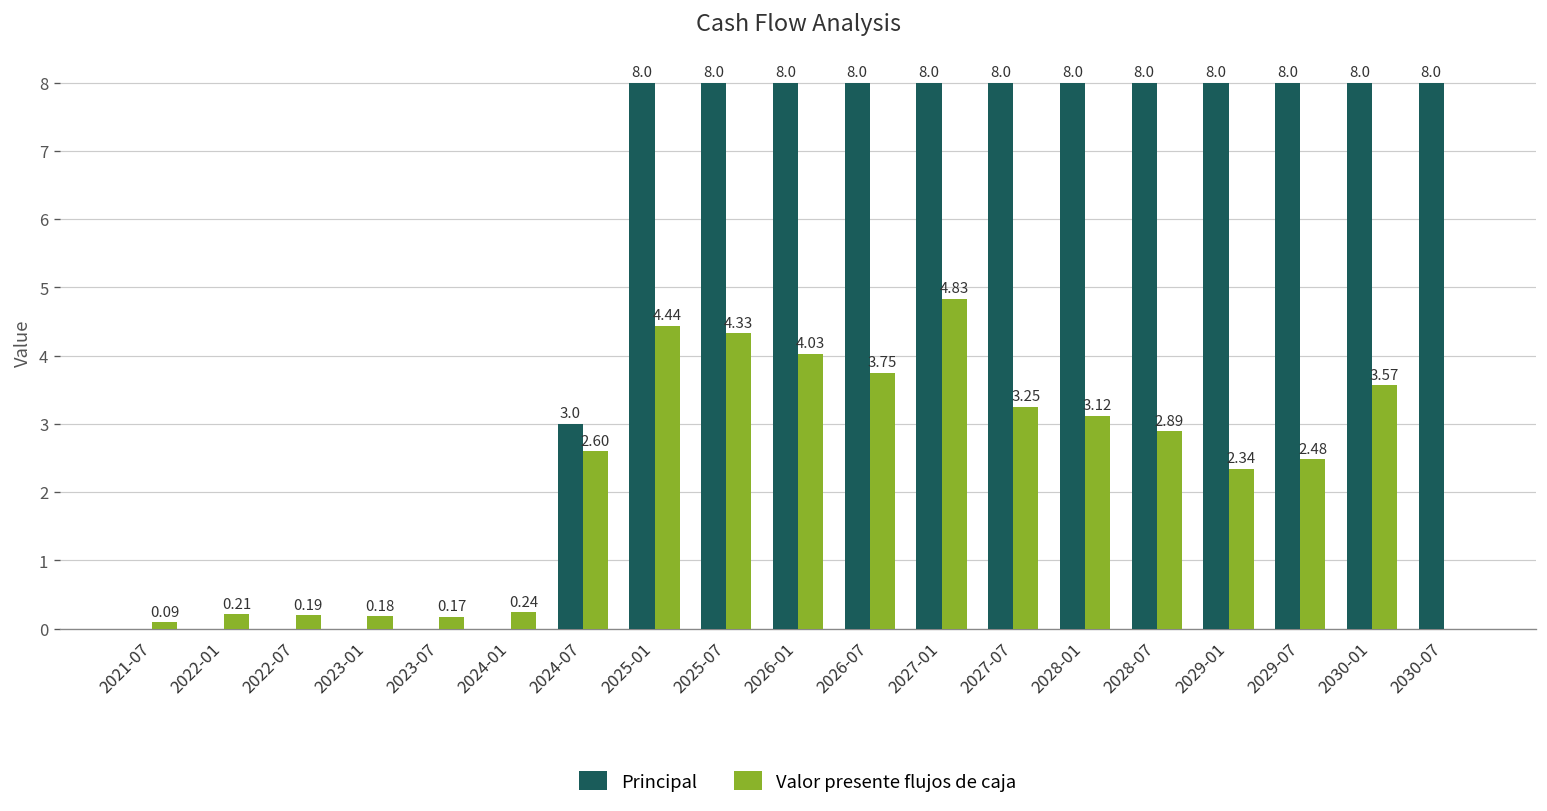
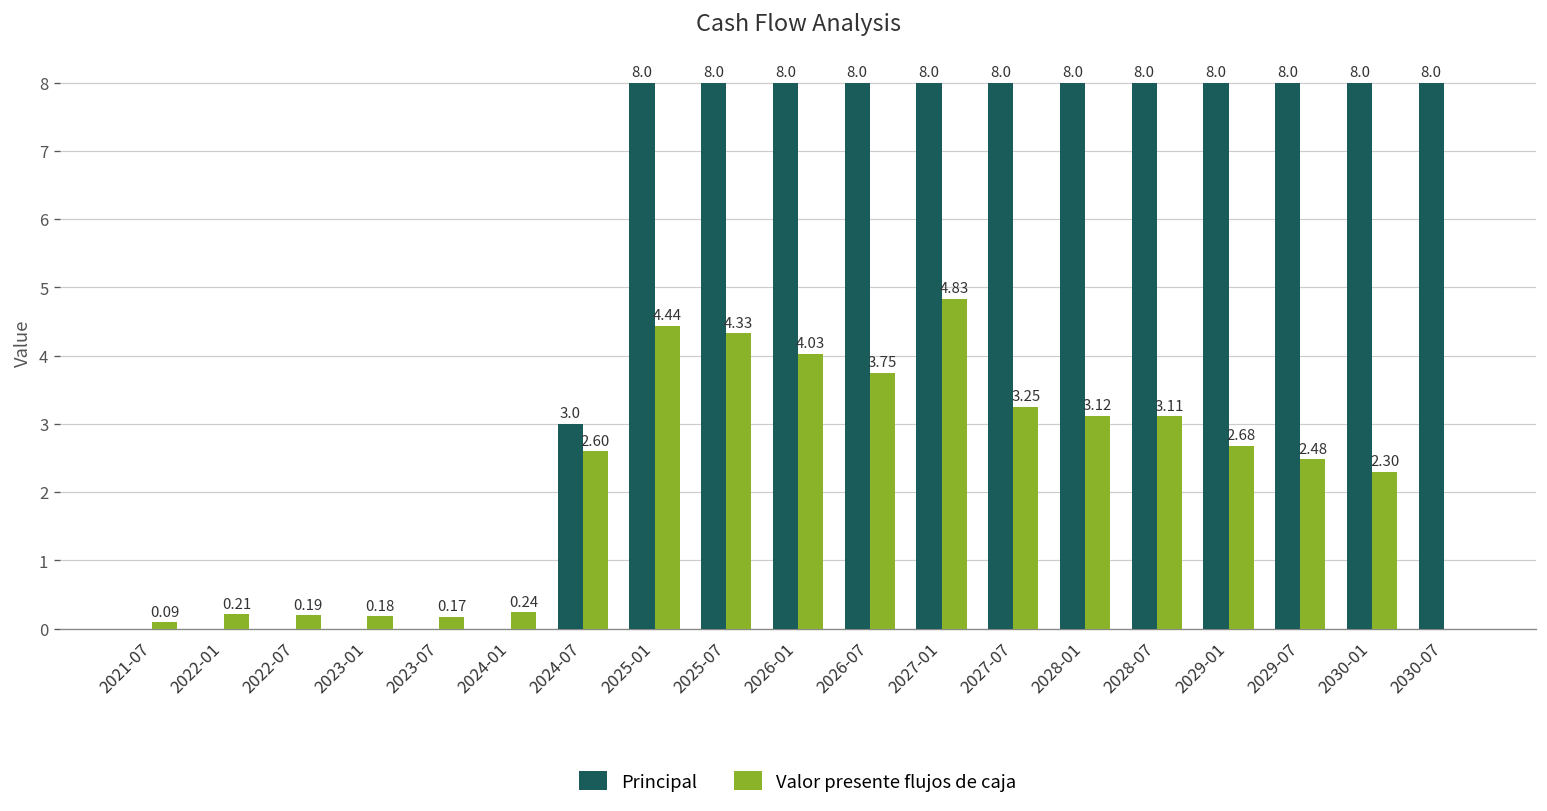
  {
    "Principal": {
      "2024-07": 3.0,
      "2025-01": 8.0,
      "2025-07": 8.0,
      "2026-01": 8.0,
      "2026-07": 8.0,
      "2027-01": 8.0,
      "2027-07": 8.0,
      "2028-01": 8.0,
      "2028-07": 8.0,
      "2029-01": 8.0,
      "2029-07": 8.0,
      "2030-01": 8.0,
      "2030-07": 8.0
    },
    "Valor presente flujos de caja": {
      "2021-07": 0.09,
      "2022-01": 0.21,
      "2022-07": 0.19,
      "2023-01": 0.18,
      "2023-07": 0.17,
      "2024-01": 0.24,
      "2024-07": 2.60,
      "2025-01": 4.44,
      "2025-07": 4.33,
      "2026-01": 4.03,
      "2026-07": 3.75,
      "2027-01": 4.83,
      "2027-07": 3.25,
      "2028-01": 3.12,
-     "2028-07": 2.89,
-     "2029-01": 2.34,
+     "2028-07": 3.11,
+     "2029-01": 2.68,
      "2029-07": 2.48,
-     "2030-01": 3.57
+     "2030-01": 2.30
    }
  }
